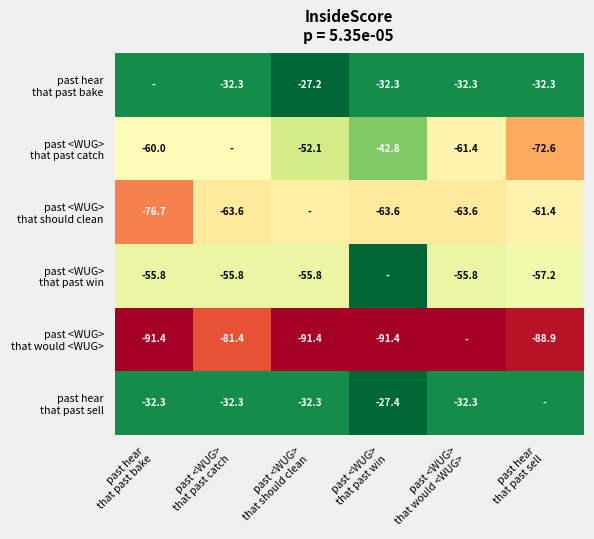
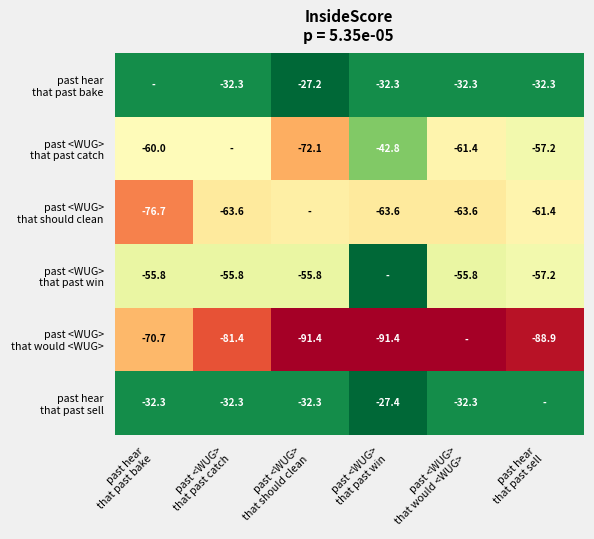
  {
    "past hear that past bake": {
      "past <WUG> that past catch": -32.3,
      "past <WUG> that should clean": -27.2,
      "past <WUG> that past win": -32.3,
      "past <WUG> that would <WUG>": -32.3,
      "past hear that past sell": -32.3
    },
    "past <WUG> that past catch": {
      "past hear that past bake": -60.0,
-     "past <WUG> that should clean": -52.1,
+     "past <WUG> that should clean": -72.1,
      "past <WUG> that past win": -42.8,
      "past <WUG> that would <WUG>": -61.4,
-     "past hear that past sell": -72.6
+     "past hear that past sell": -57.2
    },
    "past <WUG> that should clean": {
      "past hear that past bake": -76.7,
      "past <WUG> that past catch": -63.6,
      "past <WUG> that past win": -63.6,
      "past <WUG> that would <WUG>": -63.6,
      "past hear that past sell": -61.4
    },
    "past <WUG> that past win": {
      "past hear that past bake": -55.8,
      "past <WUG> that past catch": -55.8,
      "past <WUG> that should clean": -55.8,
      "past <WUG> that would <WUG>": -55.8,
      "past hear that past sell": -57.2
    },
    "past <WUG> that would <WUG>": {
-     "past hear that past bake": -91.4,
+     "past hear that past bake": -70.7,
      "past <WUG> that past catch": -81.4,
      "past <WUG> that should clean": -91.4,
      "past <WUG> that past win": -91.4,
      "past hear that past sell": -88.9
    },
    "past hear that past sell": {
      "past hear that past bake": -32.3,
      "past <WUG> that past catch": -32.3,
      "past <WUG> that should clean": -32.3,
      "past <WUG> that past win": -27.4,
      "past <WUG> that would <WUG>": -32.3
    }
  }
